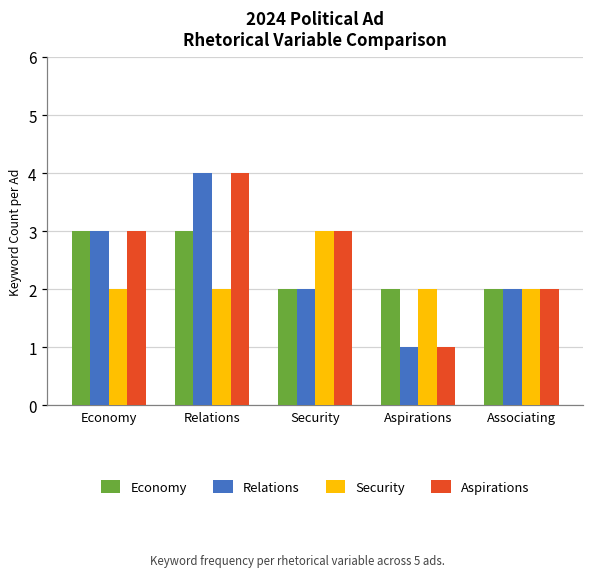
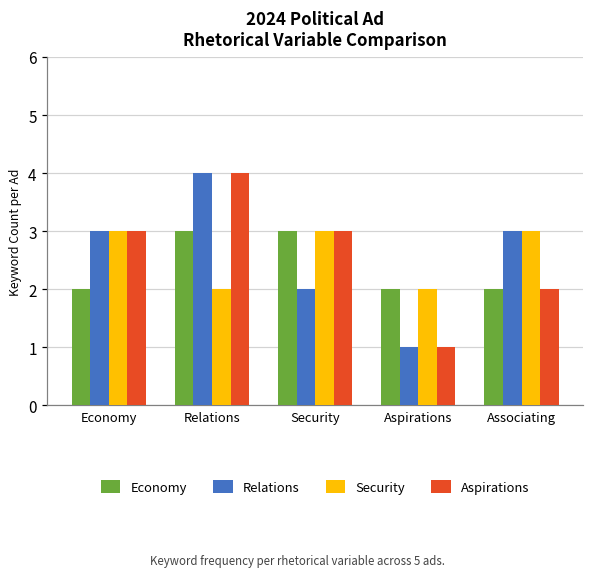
  {
    "Economy": {
-     "Economy": 3,
+     "Economy": 2,
      "Relations": 3,
-     "Security": 2,
+     "Security": 3,
      "Aspirations": 2,
      "Associating": 2
    },
    "Relations": {
      "Economy": 3,
      "Relations": 4,
      "Security": 2,
      "Aspirations": 1,
-     "Associating": 2
+     "Associating": 3
    },
    "Security": {
-     "Economy": 2,
+     "Economy": 3,
      "Relations": 2,
      "Security": 3,
      "Aspirations": 2,
-     "Associating": 2
+     "Associating": 3
    },
    "Aspirations": {
      "Economy": 3,
      "Relations": 4,
      "Security": 3,
      "Aspirations": 1,
      "Associating": 2
    }
  }
